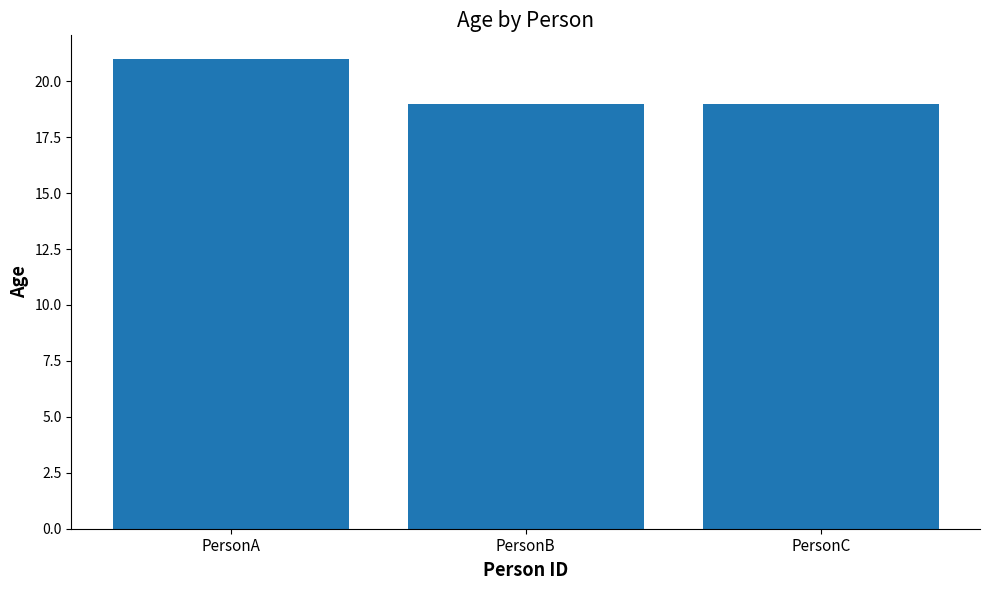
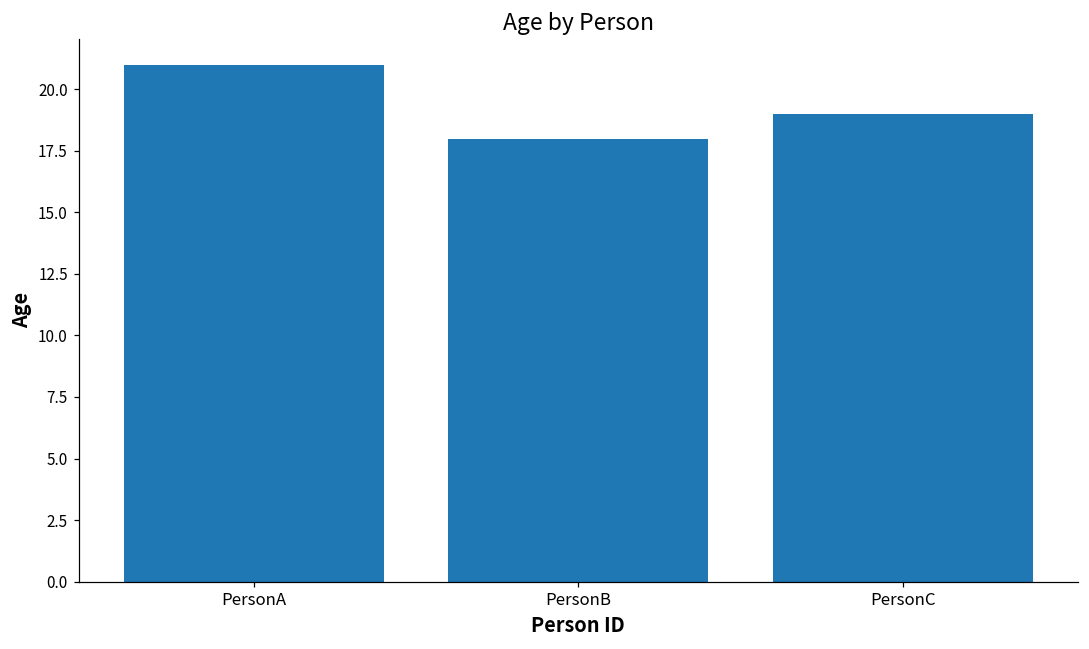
  {
    "PersonA": 21,
-   "PersonB": 19,
+   "PersonB": 18,
    "PersonC": 19
  }
